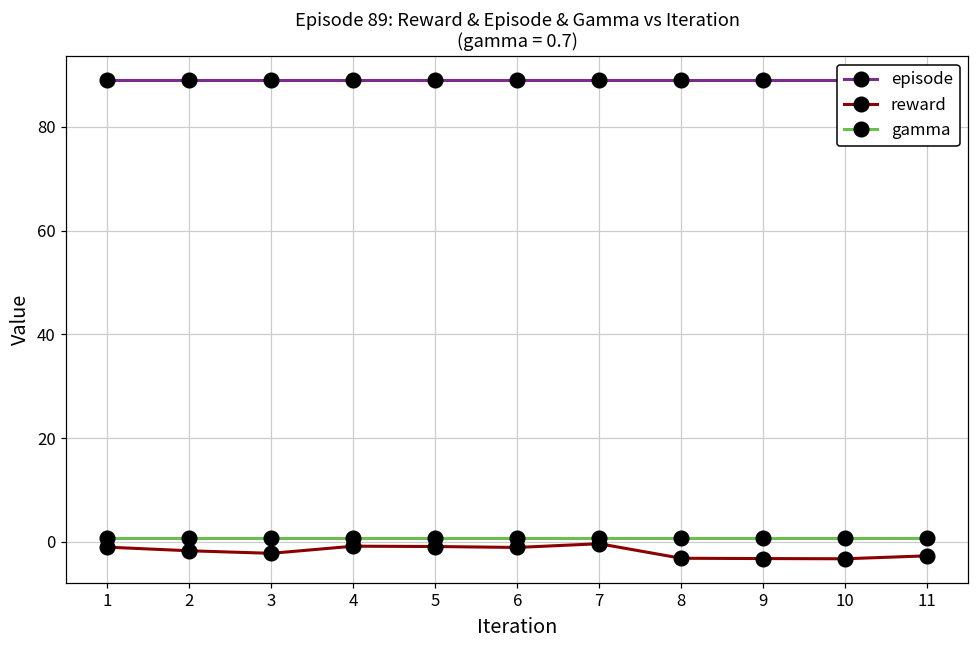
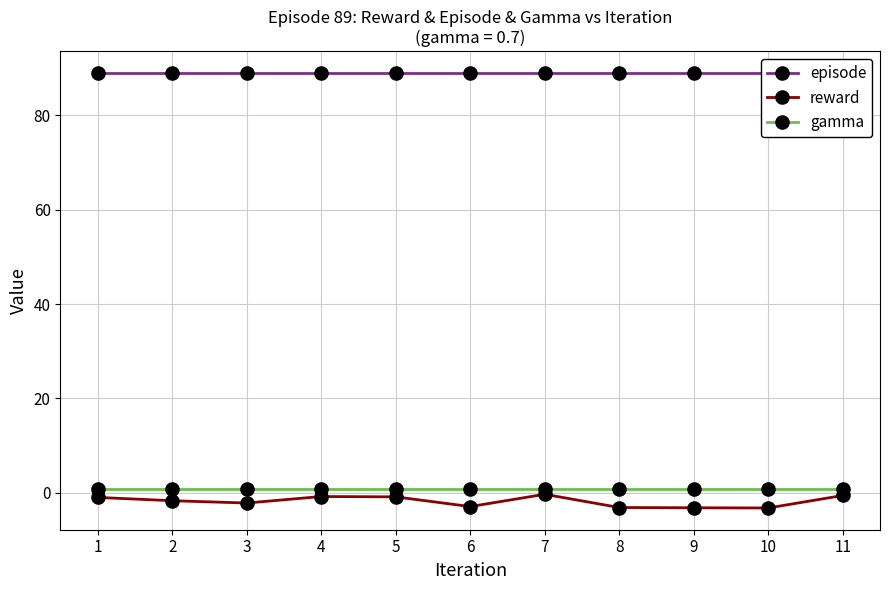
  {
    "episode": {
      "1": 89,
      "2": 89,
      "3": 89,
      "4": 89,
      "5": 89,
      "6": 89,
      "7": 89,
      "8": 89,
      "9": 89
    },
    "reward": {
      "1": -1,
      "2": -2,
      "3": -2,
      "4": -1,
      "5": -1,
-     "6": -1,
+     "6": -3,
      "7": 0,
      "8": -3,
      "9": -3,
      "10": -3,
-     "11": -3
+     "11": -1
    },
    "gamma": {
      "1": 1,
      "2": 1,
      "3": 1,
      "4": 1,
      "5": 1,
      "6": 1,
      "7": 1,
      "8": 1,
      "9": 1,
      "10": 1,
      "11": 1
    }
  }
